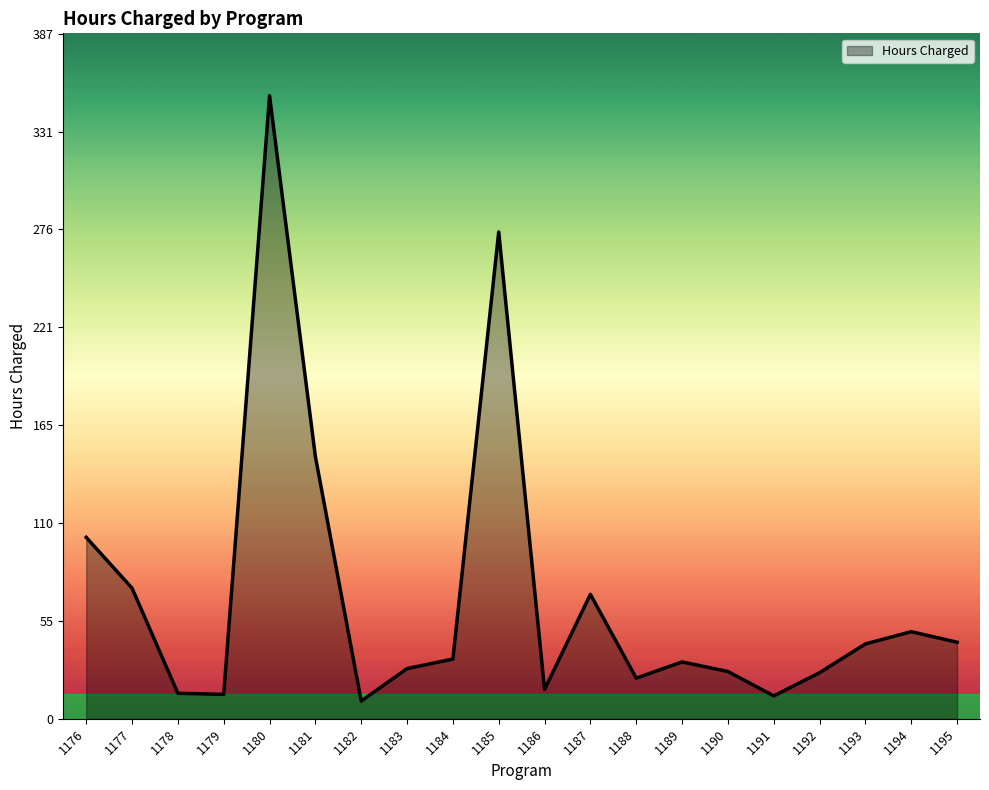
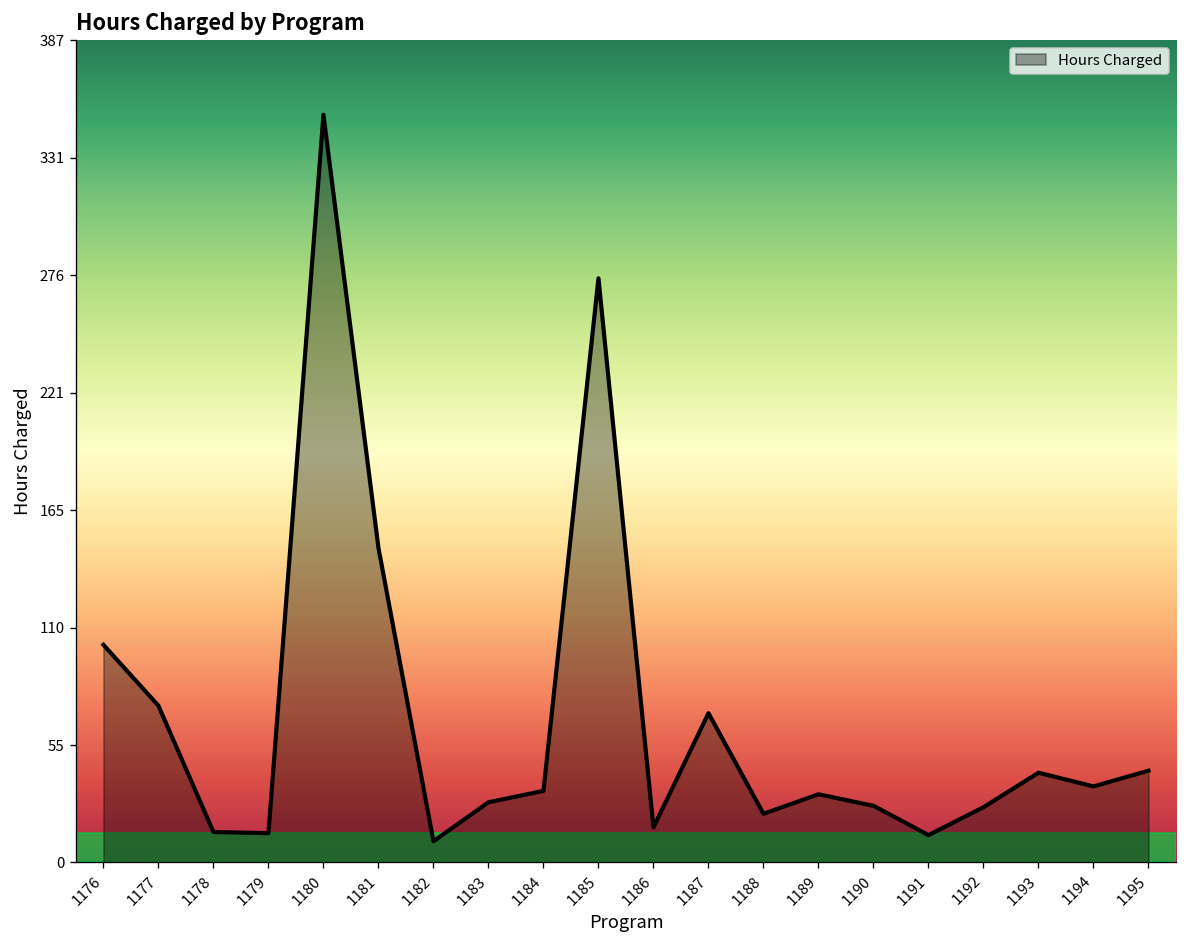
  {
    "1176": 102,
    "1177": 74,
    "1178": 14,
    "1180": 352,
    "1181": 148,
    "1183": 28,
    "1184": 34,
    "1185": 275,
    "1186": 17,
    "1187": 70,
    "1188": 23,
    "1189": 32,
    "1190": 27,
    "1192": 26,
    "1193": 42,
-   "1194": 49,
+   "1194": 36,
    "1195": 43
  }
